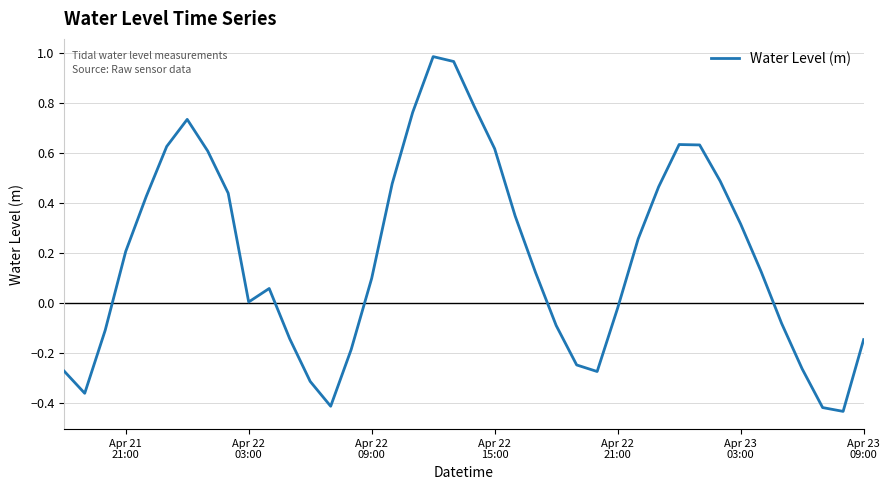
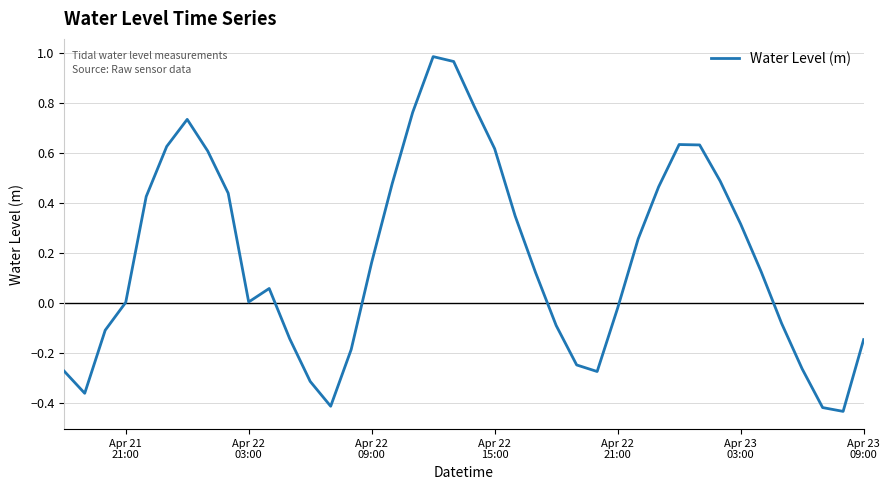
  {
-   "Apr 21 21:00": 0.20,
+   "Apr 21 21:00": 0.00,
    "Apr 22 03:00": 0.00,
-   "Apr 22 09:00": 0.10,
+   "Apr 22 09:00": 0.16,
    "Apr 22 15:00": 0.62,
    "Apr 22 21:00": -0.02,
    "Apr 23 03:00": 0.31,
    "Apr 23 09:00": -0.15
  }
